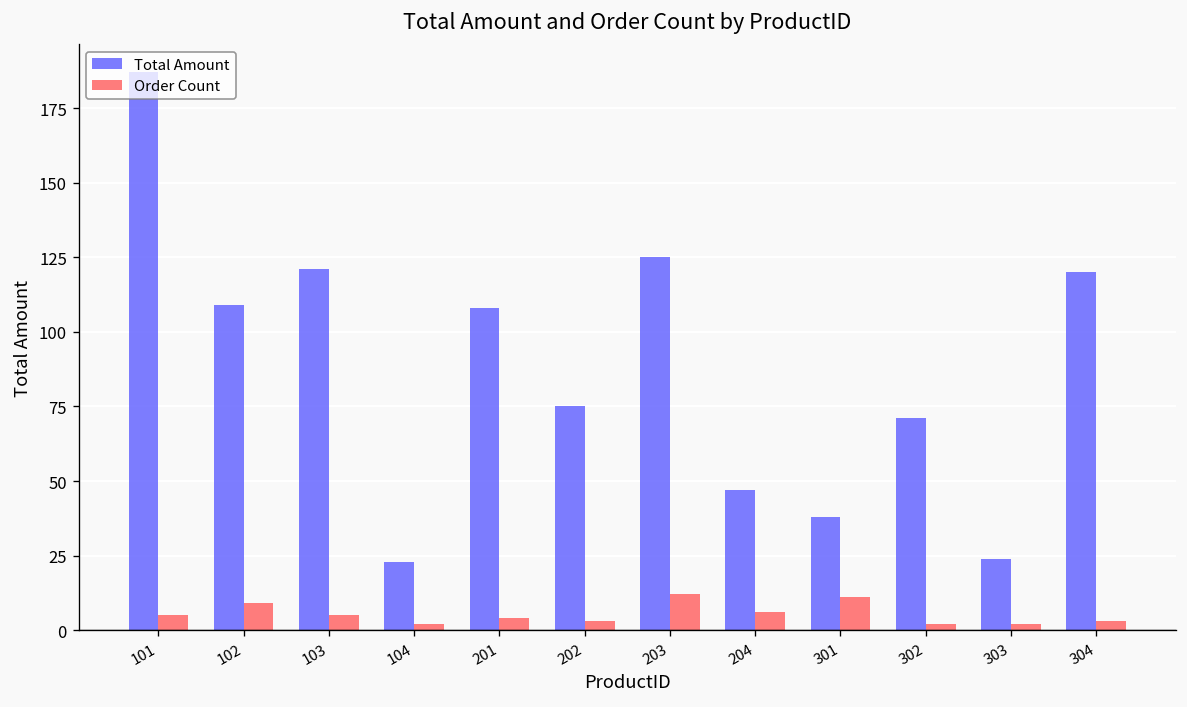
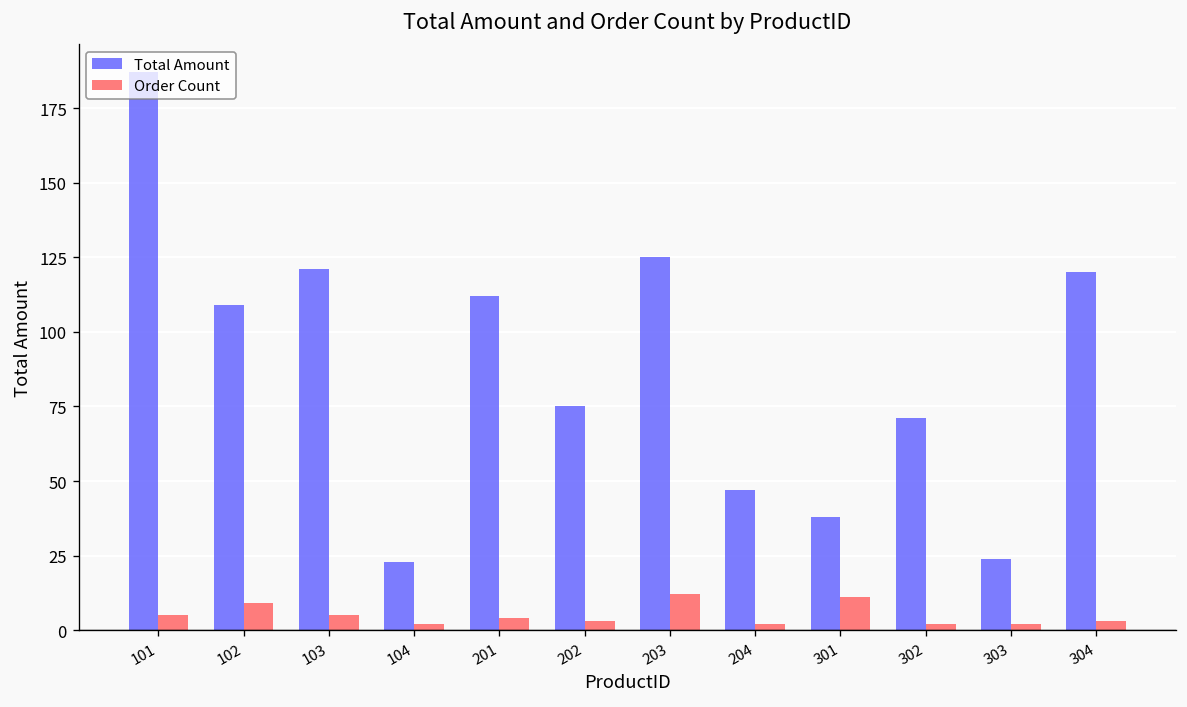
  {
    "Total Amount": {
      "102": 109,
      "103": 121,
      "104": 23,
-     "201": 108,
+     "201": 112,
      "202": 75,
      "203": 125,
      "204": 47,
      "301": 38,
      "302": 71,
      "303": 24,
      "304": 120
    },
    "Order Count": {
      "101": 5,
      "102": 9,
      "103": 5,
      "104": 2,
      "201": 4,
      "202": 3,
      "203": 12,
-     "204": 6,
+     "204": 2,
      "301": 11,
      "302": 2,
      "303": 2,
      "304": 3
    }
  }
